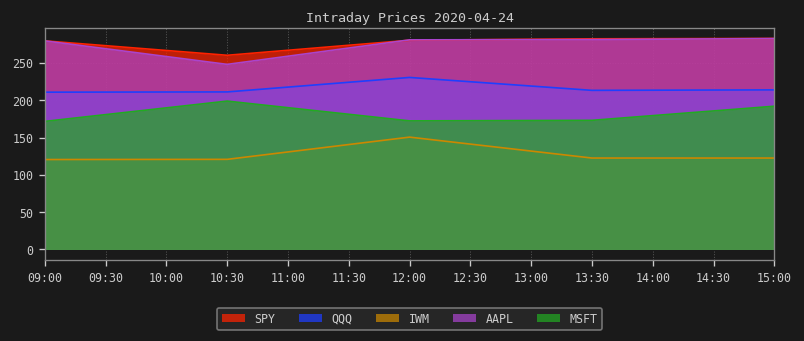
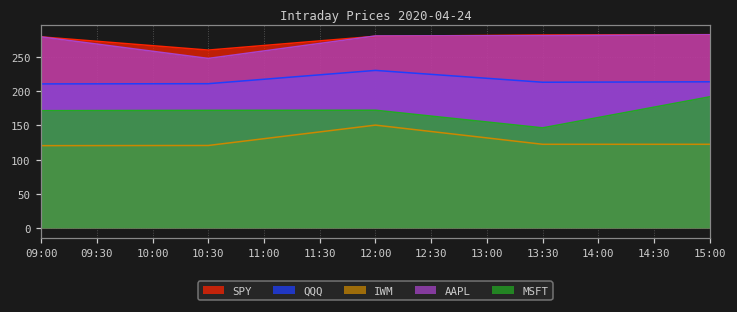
  {
    "SPY": {
      "10:30": 260
    },
    "QQQ": {
      "09:00": 210,
      "10:30": 210,
      "12:00": 230,
      "13:30": 210,
      "15:00": 210
    },
    "IWM": {
      "09:00": 120,
      "10:30": 120,
      "12:00": 150,
      "13:30": 120,
      "15:00": 120
    },
    "AAPL": {
      "10:30": 250
    },
    "MSFT": {
      "09:00": 170,
-     "10:30": 200,
+     "10:30": 170,
      "12:00": 170,
-     "13:30": 170,
+     "13:30": 150,
      "15:00": 190
    }
  }
